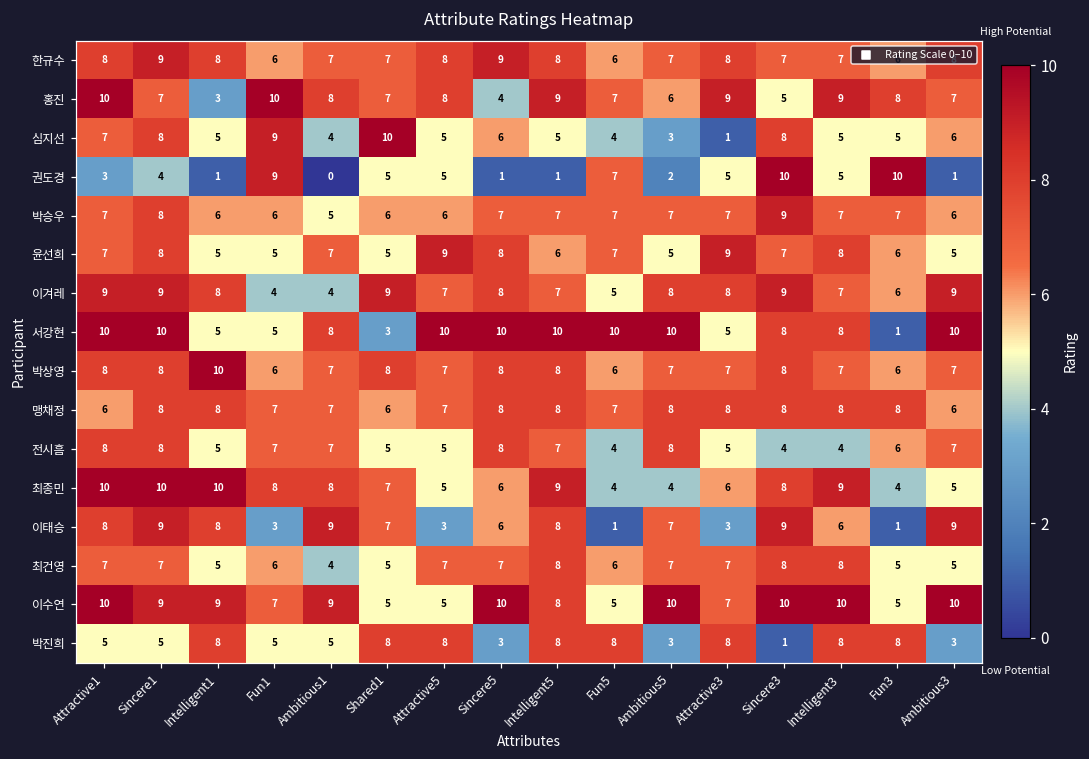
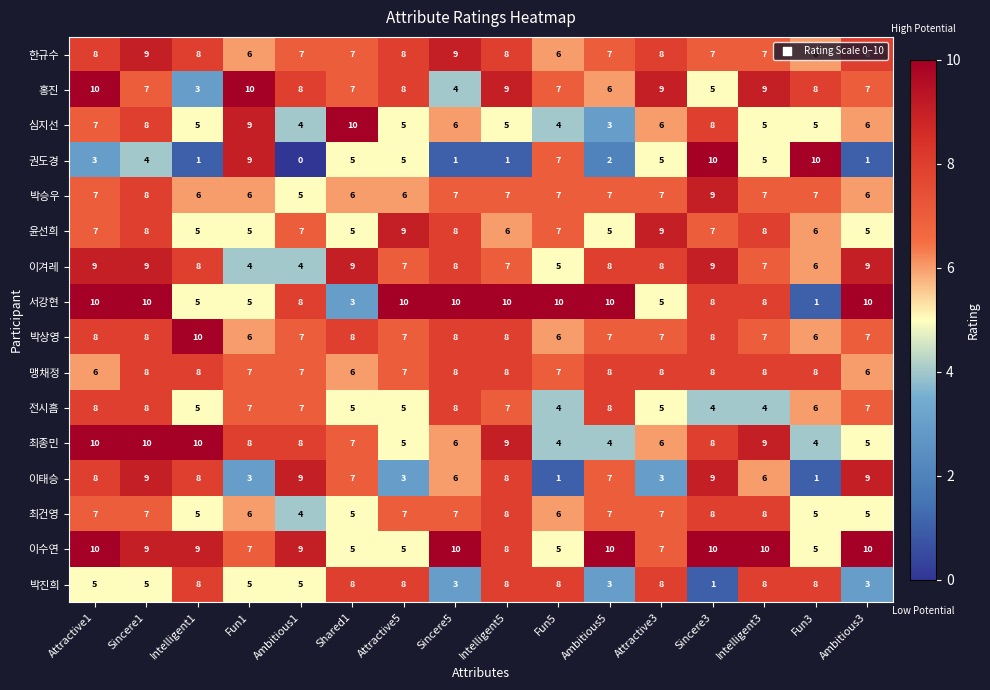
  {
    "심지선": {
      "Attractive1": 7,
      "Sincere1": 8,
      "Intelligent1": 5,
      "Fun1": 9,
      "Ambitious1": 4,
      "Shared1": 10,
      "Attractive5": 5,
      "Sincere5": 6,
      "Intelligent5": 5,
      "Fun5": 4,
      "Ambitious5": 3,
-     "Attractive3": 1,
+     "Attractive3": 6,
      "Sincere3": 8,
      "Intelligent3": 5,
      "Fun3": 5,
      "Ambitious3": 6
    }
  }
